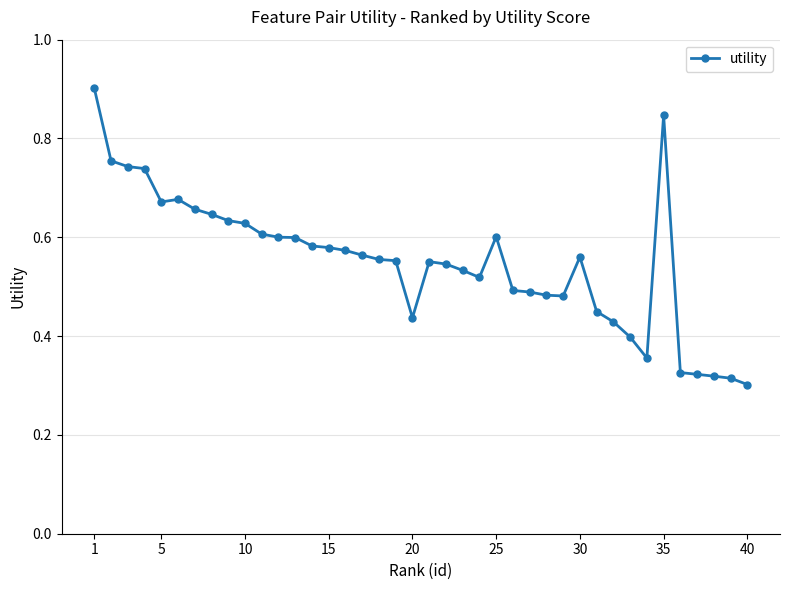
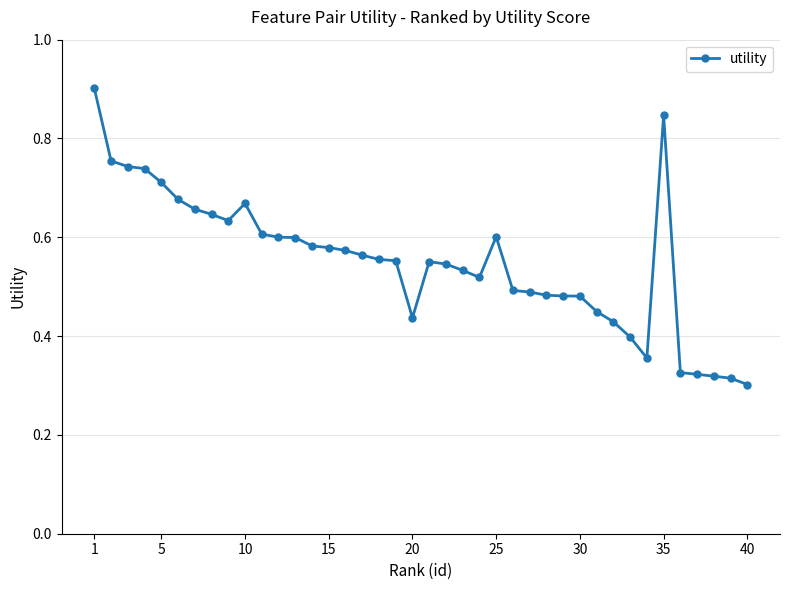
  {
    "1": 0.90,
-   "5": 0.67,
-   "10": 0.63,
+   "5": 0.71,
+   "10": 0.67,
    "15": 0.58,
    "20": 0.44,
    "25": 0.60,
-   "30": 0.56,
+   "30": 0.48,
    "35": 0.85,
    "40": 0.30
  }
